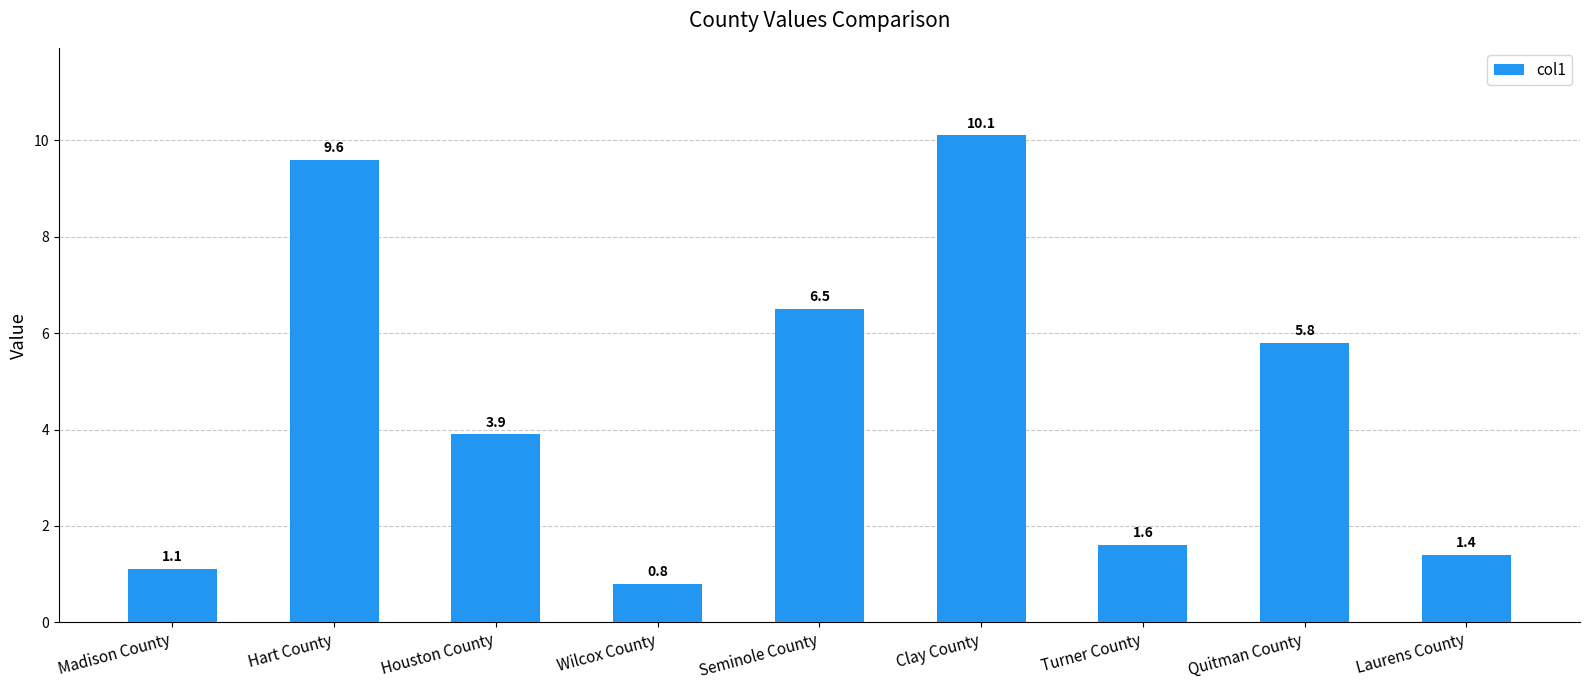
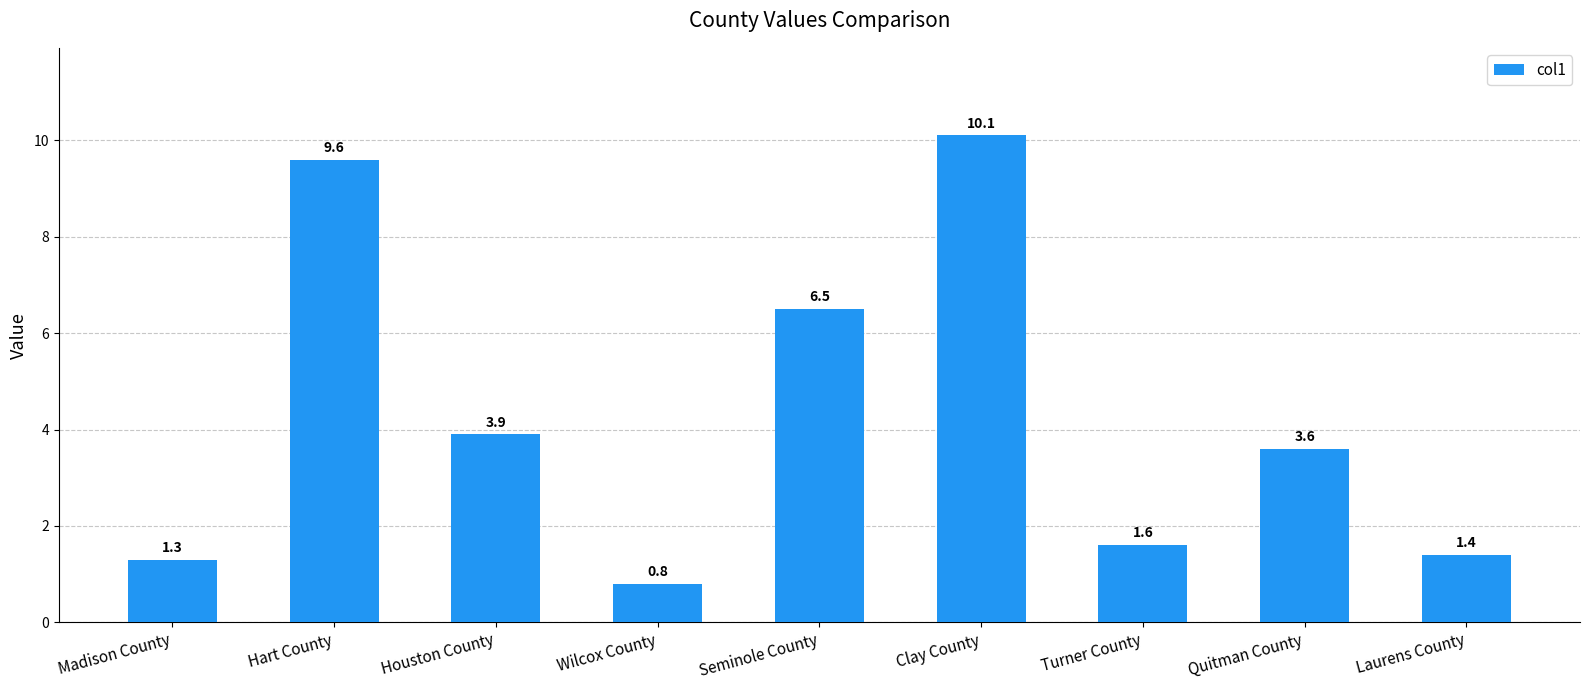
  {
-   "Madison County": 1.1,
+   "Madison County": 1.3,
    "Hart County": 9.6,
    "Houston County": 3.9,
    "Wilcox County": 0.8,
    "Seminole County": 6.5,
    "Clay County": 10.1,
    "Turner County": 1.6,
-   "Quitman County": 5.8,
+   "Quitman County": 3.6,
    "Laurens County": 1.4
  }
